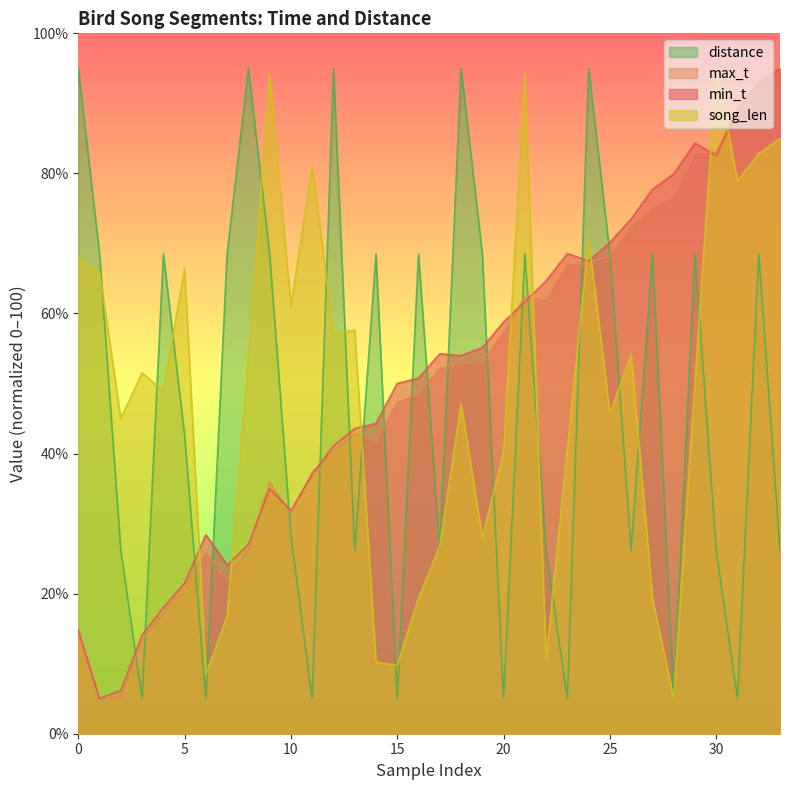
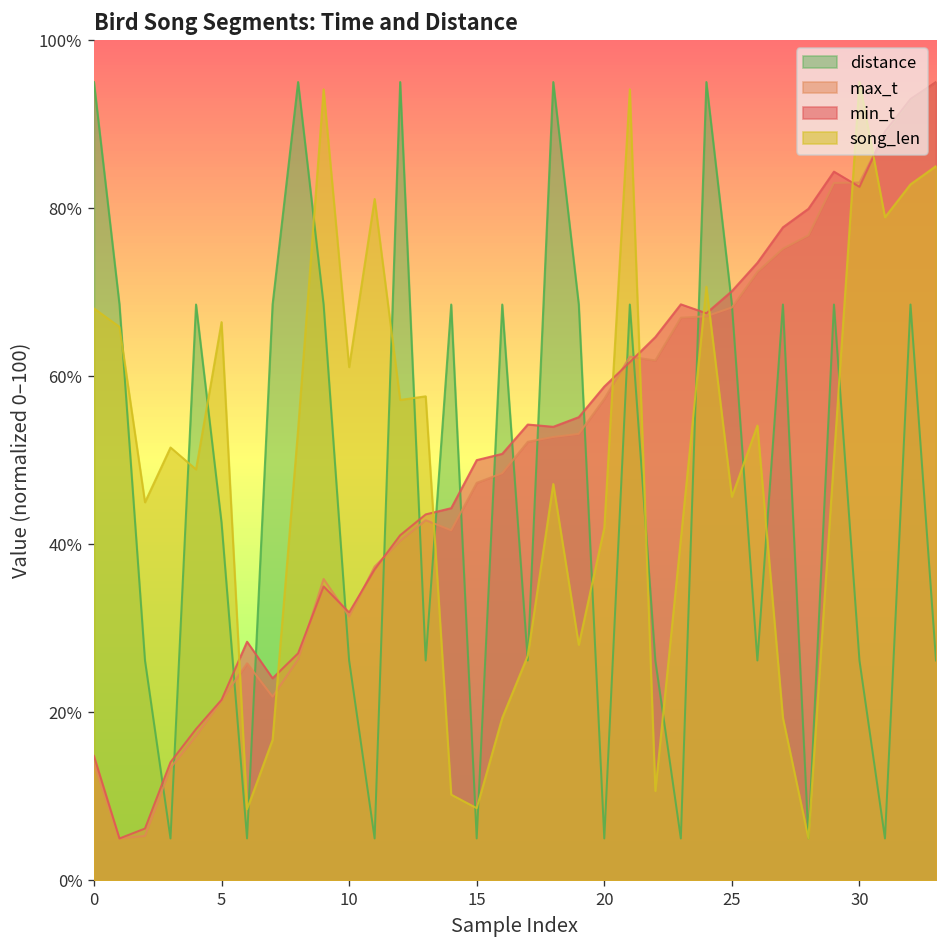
  {
    "distance": {
      "0": "95%",
      "5": "43%",
-     "10": "28%",
+     "10": "26%",
      "15": "5%",
      "20": "5%",
      "30": "26%"
    },
    "song_len": {
      "0": "68%",
      "5": "66%",
      "10": "61%",
-     "15": "10%",
-     "20": "40%",
+     "15": "9%",
+     "20": "42%",
      "25": "46%"
    }
  }
